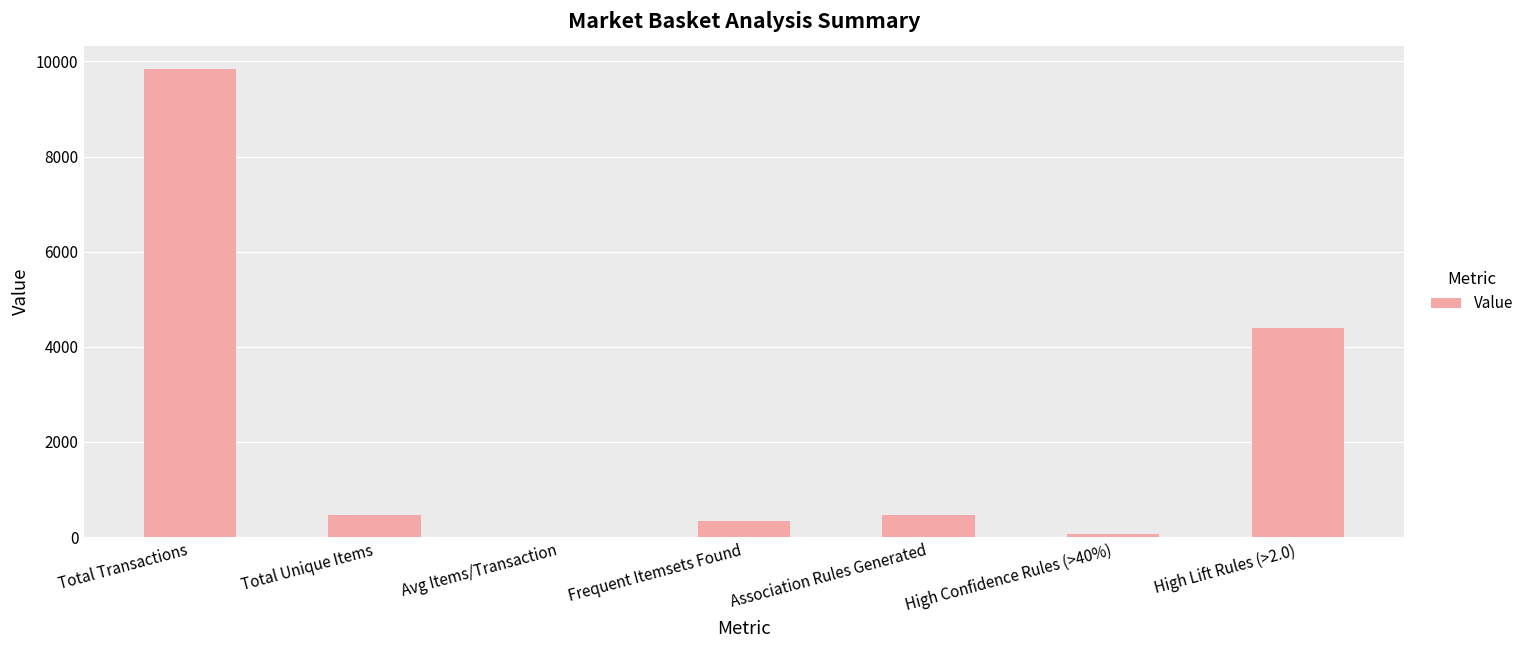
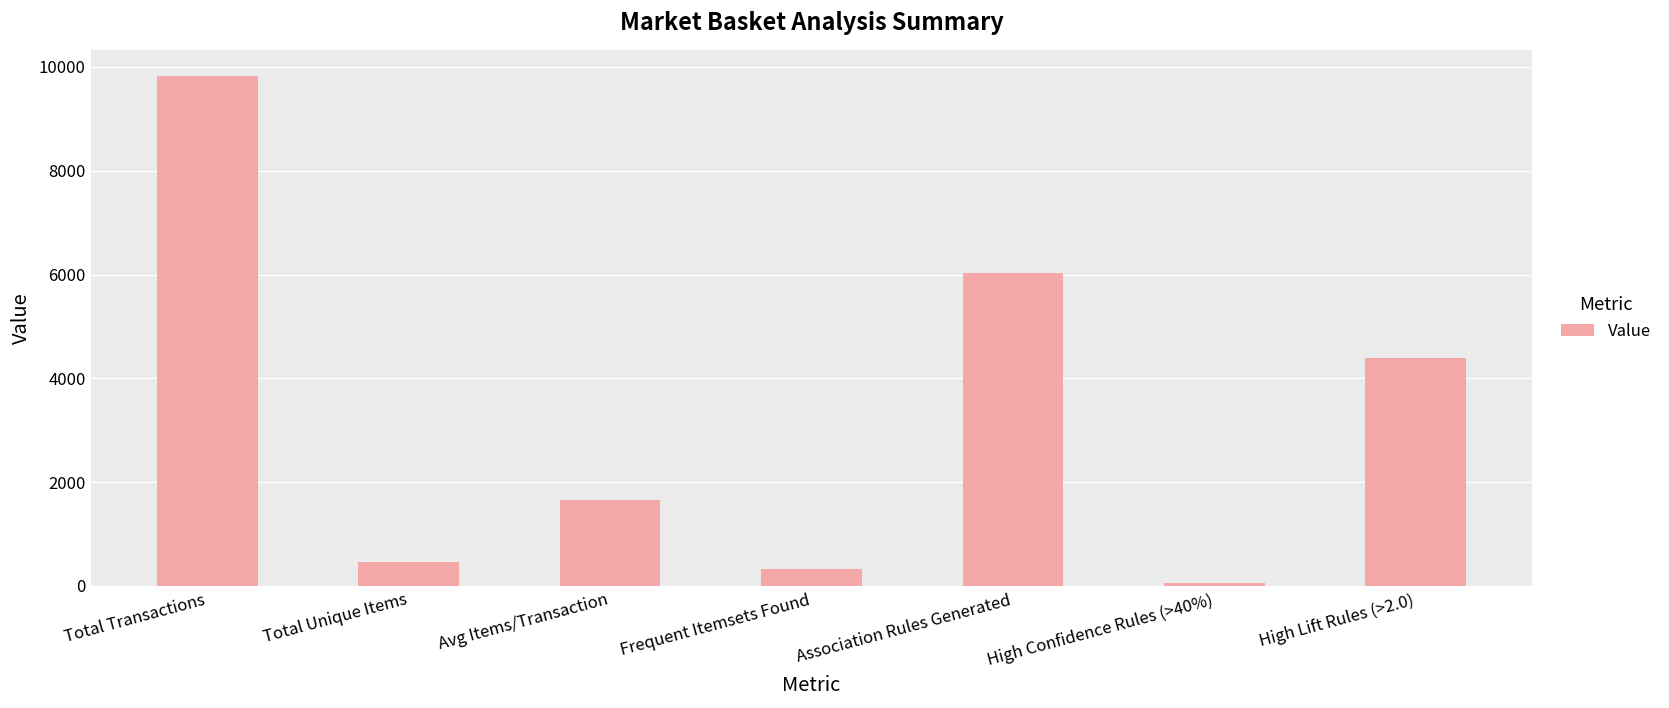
  {
    "Total Transactions": 9800,
    "Total Unique Items": 500,
-   "Avg Items/Transaction": 0,
+   "Avg Items/Transaction": 1700,
    "Frequent Itemsets Found": 300,
-   "Association Rules Generated": 500,
+   "Association Rules Generated": 6000,
    "High Confidence Rules (>40%)": 100,
    "High Lift Rules (>2.0)": 4400
  }
